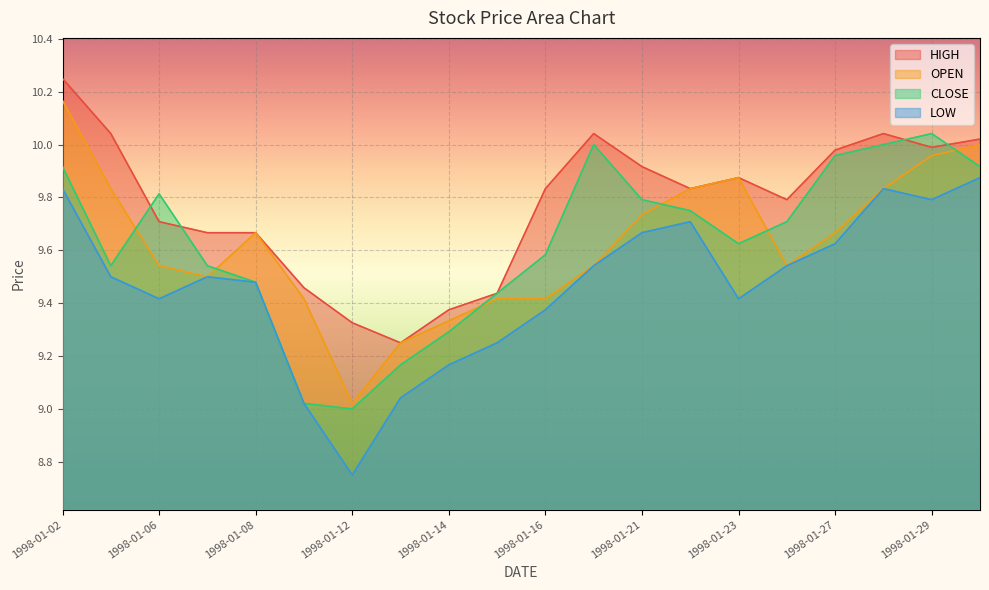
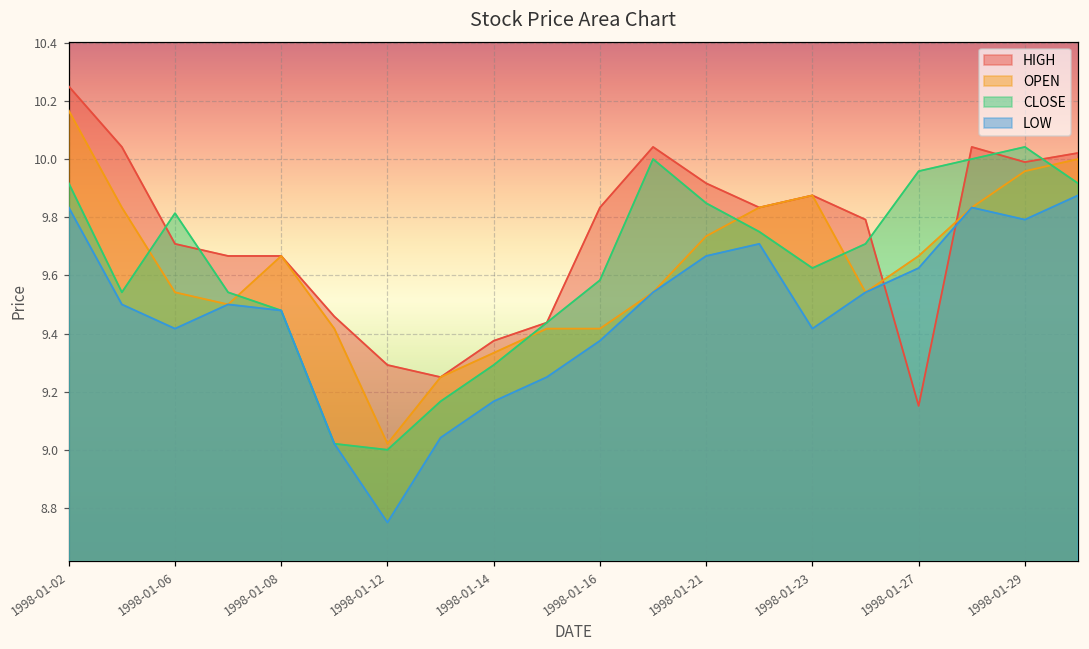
  {
    "HIGH": {
      "1998-01-02": 10.25,
      "1998-01-06": 9.71,
-     "1998-01-12": 9.33,
+     "1998-01-12": 9.29,
      "1998-01-14": 9.38,
      "1998-01-16": 9.83,
      "1998-01-21": 9.92,
-     "1998-01-27": 9.98,
+     "1998-01-27": 9.15,
      "1998-01-29": 9.99
    },
    "OPEN": {
      "1998-01-02": 10.17,
      "1998-01-06": 9.54,
      "1998-01-12": 9.02,
      "1998-01-14": 9.33,
      "1998-01-16": 9.42,
      "1998-01-21": 9.73,
      "1998-01-27": 9.67,
      "1998-01-29": 9.96
    },
    "CLOSE": {
      "1998-01-02": 9.92,
      "1998-01-06": 9.81,
      "1998-01-12": 9.00,
      "1998-01-14": 9.29,
      "1998-01-16": 9.58,
-     "1998-01-21": 9.79,
+     "1998-01-21": 9.85,
      "1998-01-23": 9.63,
      "1998-01-27": 9.96,
      "1998-01-29": 10.04
    },
    "LOW": {
      "1998-01-02": 9.83,
      "1998-01-06": 9.42,
      "1998-01-12": 8.75,
      "1998-01-14": 9.17,
      "1998-01-16": 9.38,
      "1998-01-21": 9.67,
      "1998-01-23": 9.42,
      "1998-01-27": 9.63,
      "1998-01-29": 9.79
    }
  }
